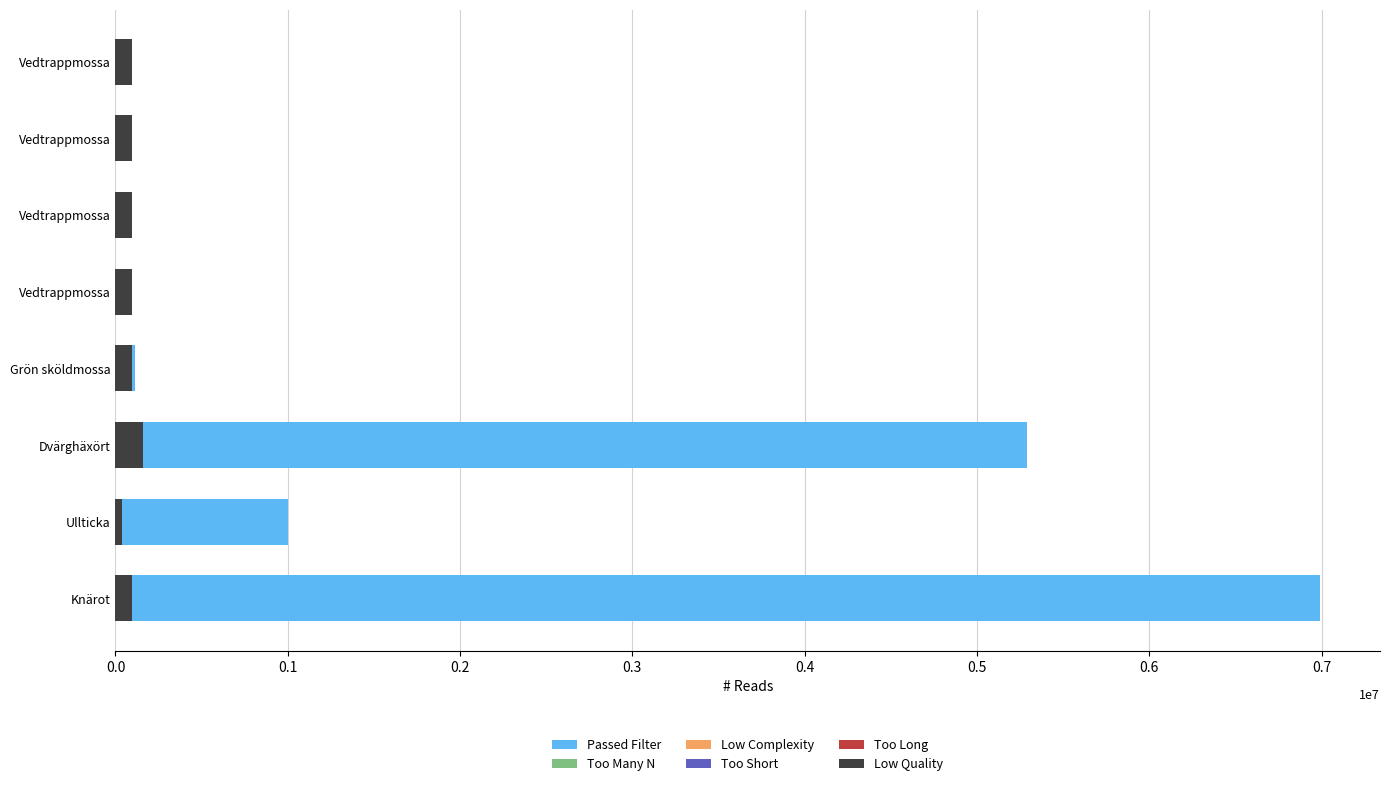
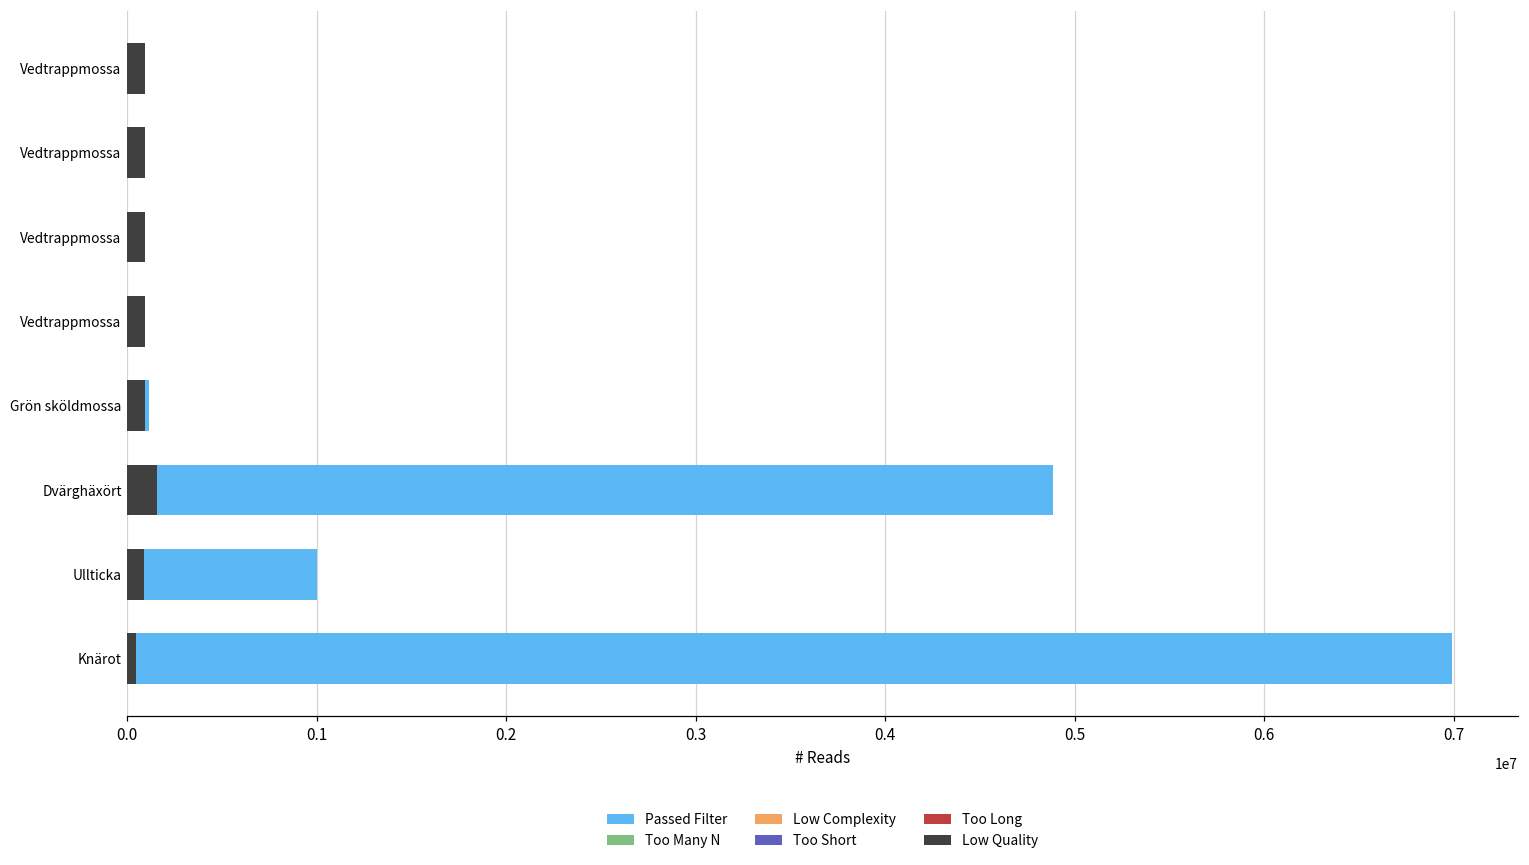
  {
    "Passed Filter": {
      "Grön sköldmossa": 0.011,
-     "Dvärghäxört": 0.529,
+     "Dvärghäxört": 0.489,
      "Ullticka": 0.100,
      "Knärot": 0.699
    },
    "Low Quality": {
-     "Ullticka": 0.004,
-     "Knärot": 0.010
+     "Ullticka": 0.009,
+     "Knärot": 0.005
    }
  }
